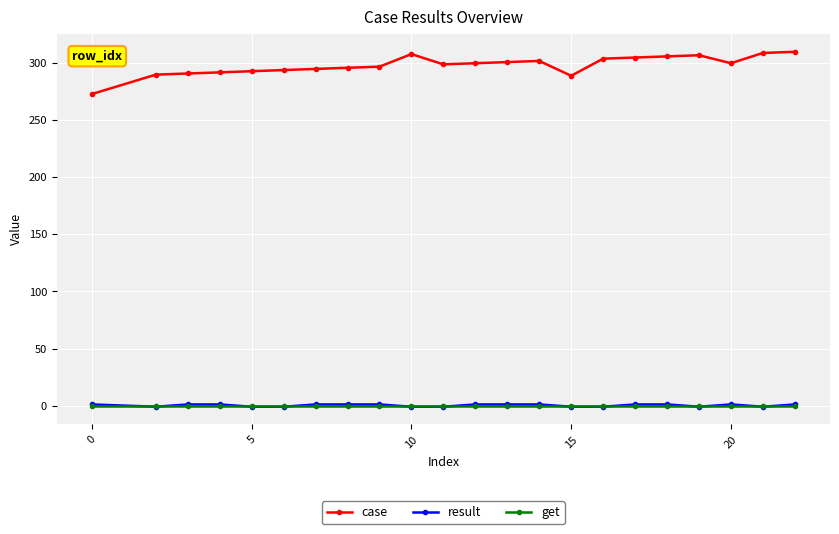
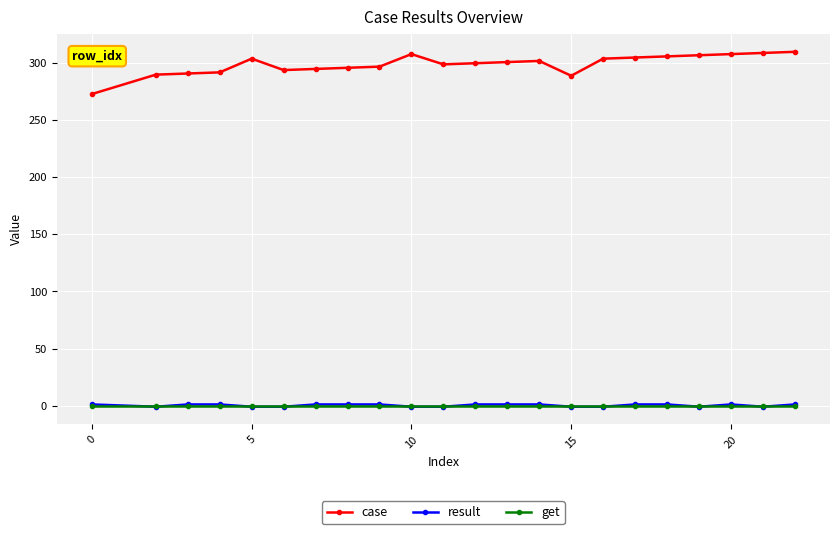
  {
    "case": {
      "0": 273,
-     "5": 293,
+     "5": 304,
      "10": 308,
      "15": 289,
-     "20": 300
+     "20": 308
    }
  }
